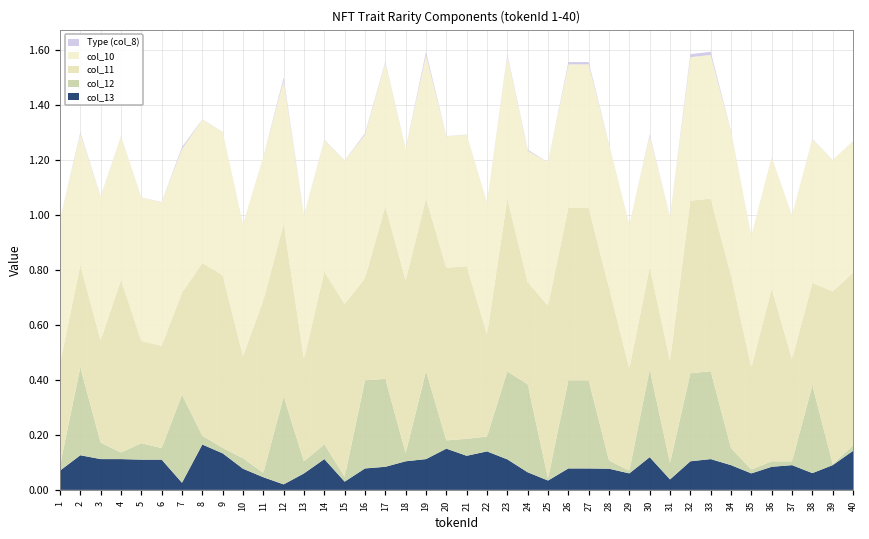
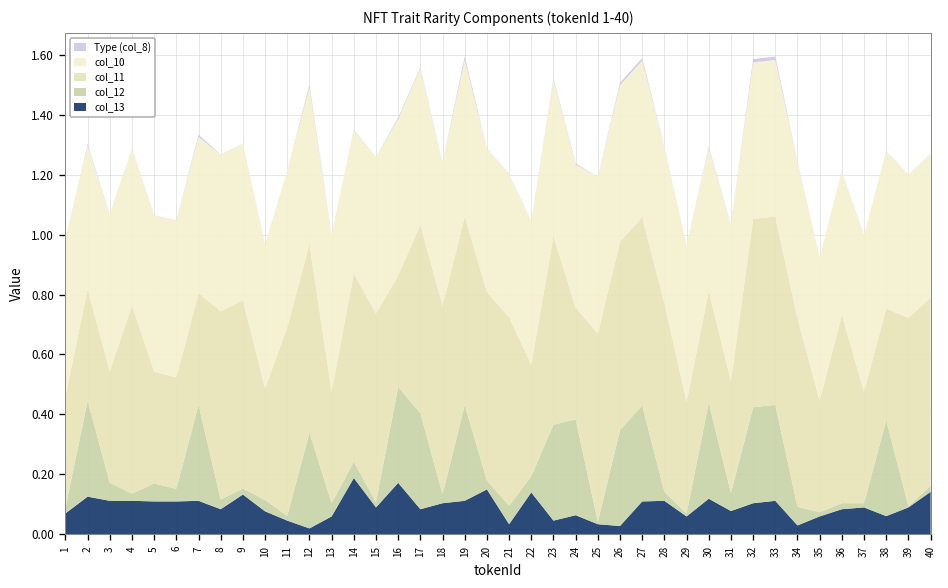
  {
    "col_13": {
      "1": 0.07,
      "2": 0.13,
      "3": 0.11,
      "4": 0.11,
      "5": 0.11,
      "6": 0.11,
-     "7": 0.03,
-     "8": 0.17,
+     "7": 0.11,
+     "8": 0.08,
      "9": 0.13,
      "10": 0.08,
      "11": 0.05,
      "12": 0.02,
      "13": 0.06,
-     "14": 0.11,
-     "15": 0.03,
-     "16": 0.08,
+     "14": 0.19,
+     "15": 0.09,
+     "16": 0.17,
      "17": 0.08,
      "18": 0.10,
      "19": 0.11,
      "20": 0.15,
-     "21": 0.12,
+     "21": 0.03,
      "22": 0.14,
-     "23": 0.11,
+     "23": 0.05,
      "24": 0.06,
-     "26": 0.08,
-     "27": 0.08,
-     "28": 0.08,
+     "26": 0.03,
+     "27": 0.11,
+     "28": 0.11,
      "30": 0.12,
-     "31": 0.04,
+     "31": 0.08,
      "32": 0.10,
      "33": 0.11,
-     "34": 0.09,
+     "34": 0.03,
      "35": 0.06,
      "36": 0.08,
      "37": 0.09,
      "38": 0.06,
      "40": 0.14
    }
  }
